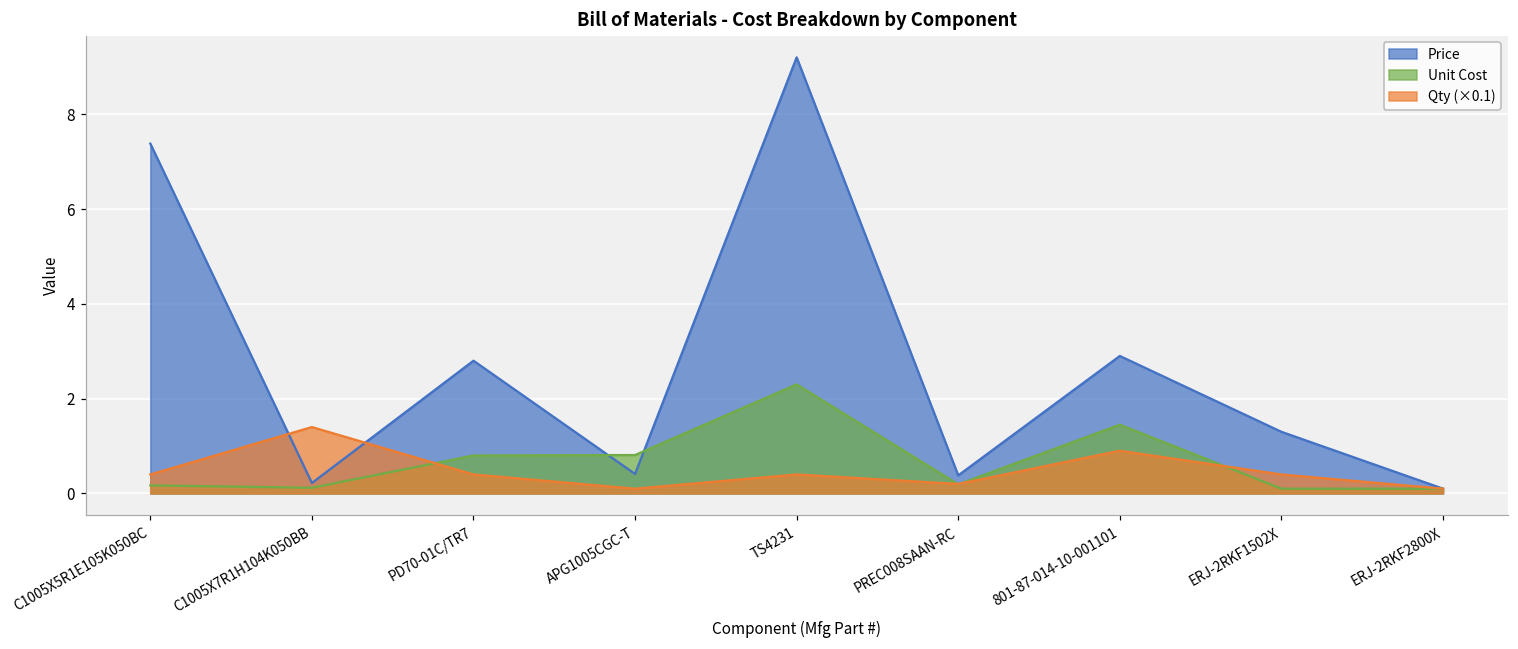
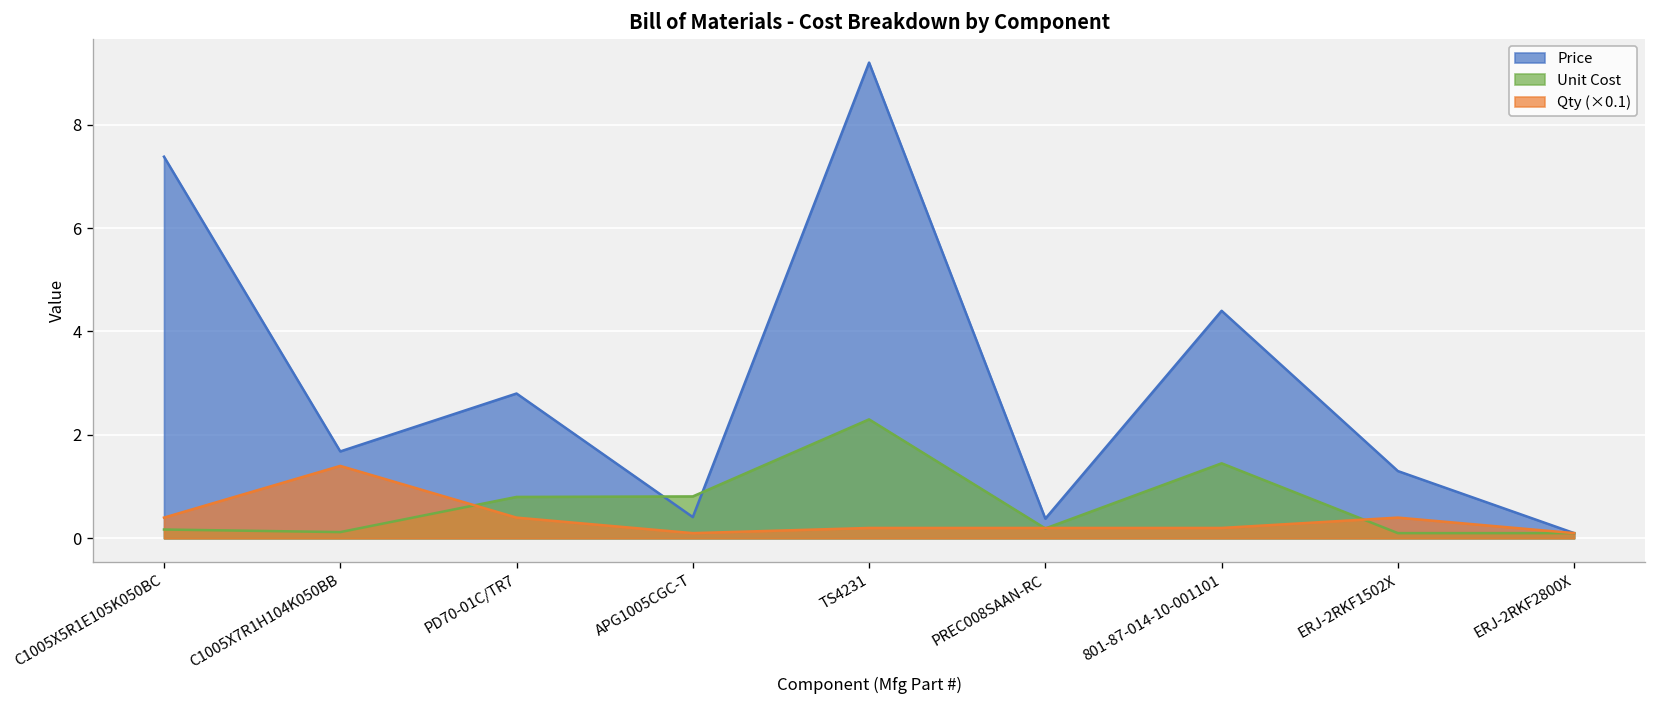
  {
    "Price": {
      "C1005X5R1E105K050BC": 7.4,
-     "C1005X7R1H104K050BB": 0.2,
+     "C1005X7R1H104K050BB": 1.7,
      "PD70-01C/TR7": 2.8,
      "APG1005CGC-T": 0.4,
      "TS4231": 9.2,
      "PREC008SAAN-RC": 0.4,
-     "801-87-014-10-001101": 2.9,
+     "801-87-014-10-001101": 4.4,
      "ERJ-2RKF1502X": 1.3
    },
    "Unit Cost": {
      "C1005X5R1E105K050BC": 0.2,
      "C1005X7R1H104K050BB": 0.1,
      "PD70-01C/TR7": 0.8,
      "APG1005CGC-T": 0.8,
      "TS4231": 2.3,
      "801-87-014-10-001101": 1.5,
      "ERJ-2RKF1502X": 0.1
    },
    "Qty (×0.1)": {
      "C1005X5R1E105K050BC": 0.4,
      "C1005X7R1H104K050BB": 1.4,
      "PD70-01C/TR7": 0.4,
      "APG1005CGC-T": 0.1,
-     "TS4231": 0.4,
-     "801-87-014-10-001101": 0.9,
+     "TS4231": 0.2,
+     "801-87-014-10-001101": 0.2,
      "ERJ-2RKF1502X": 0.4
    }
  }
